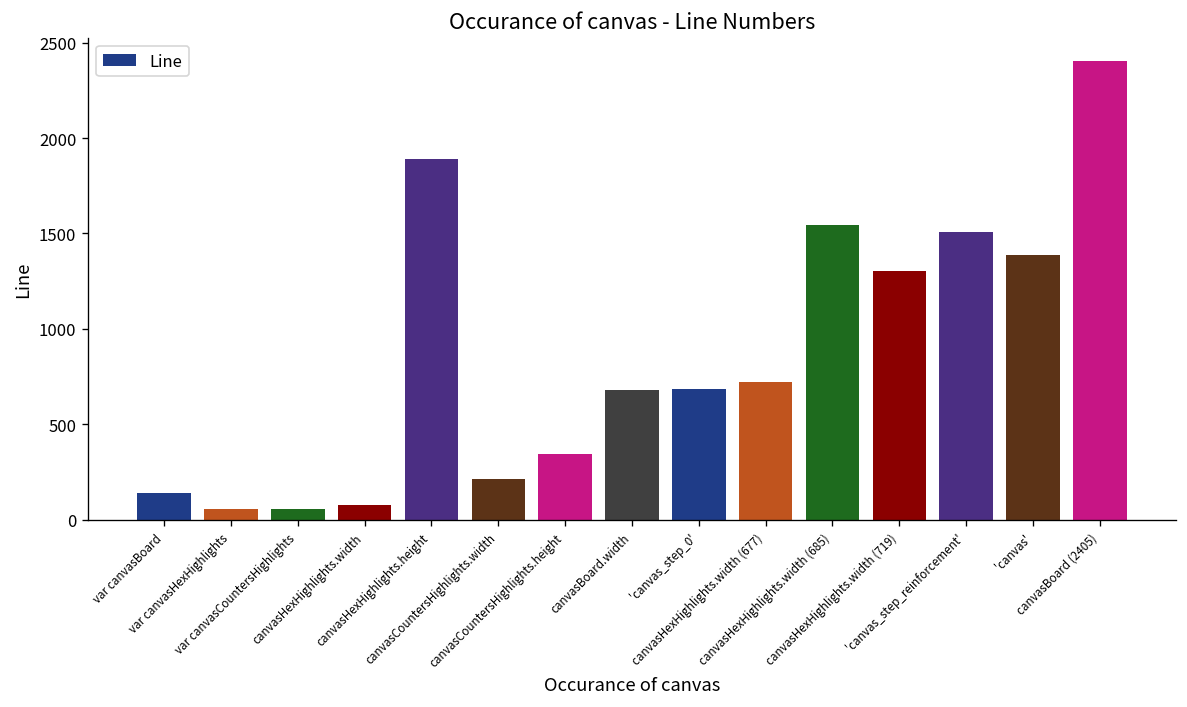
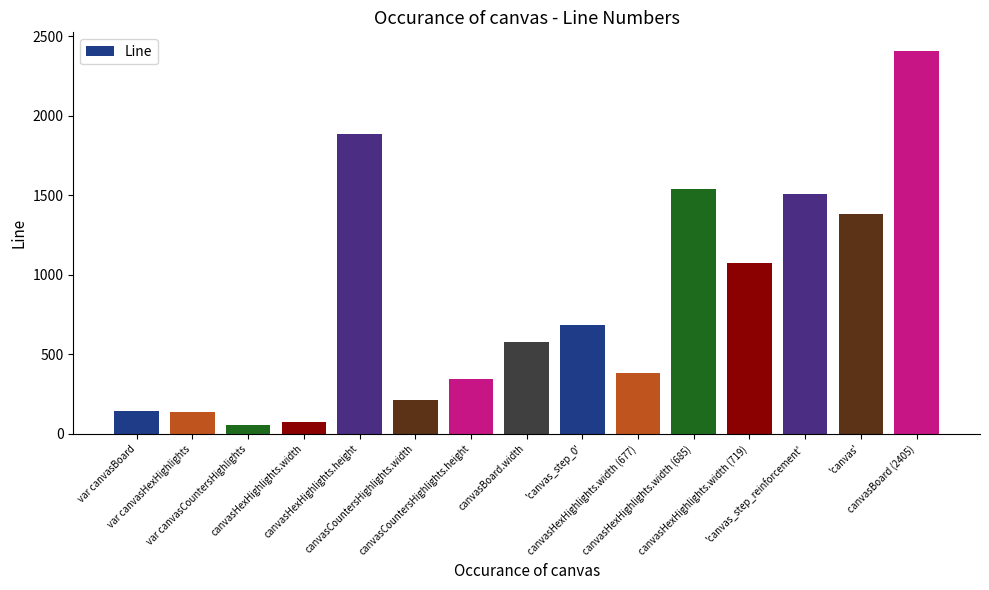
  {
    "var canvasBoard": 140,
-   "var canvasHexHighlights": 50,
+   "var canvasHexHighlights": 140,
    "var canvasCountersHighlights": 60,
    "canvasHexHighlights.width": 80,
    "canvasHexHighlights.height": 1890,
    "canvasCountersHighlights.width": 220,
    "canvasCountersHighlights.height": 340,
-   "canvasBoard.width": 680,
+   "canvasBoard.width": 580,
    "'canvas_step_0'": 690,
-   "canvasHexHighlights.width (677)": 720,
+   "canvasHexHighlights.width (677)": 380,
    "canvasHexHighlights.width (685)": 1540,
-   "canvasHexHighlights.width (719)": 1300,
+   "canvasHexHighlights.width (719)": 1080,
    "'canvas_step_reinforcement'": 1510,
    "'canvas'": 1390,
    "canvasBoard (2405)": 2410
  }
